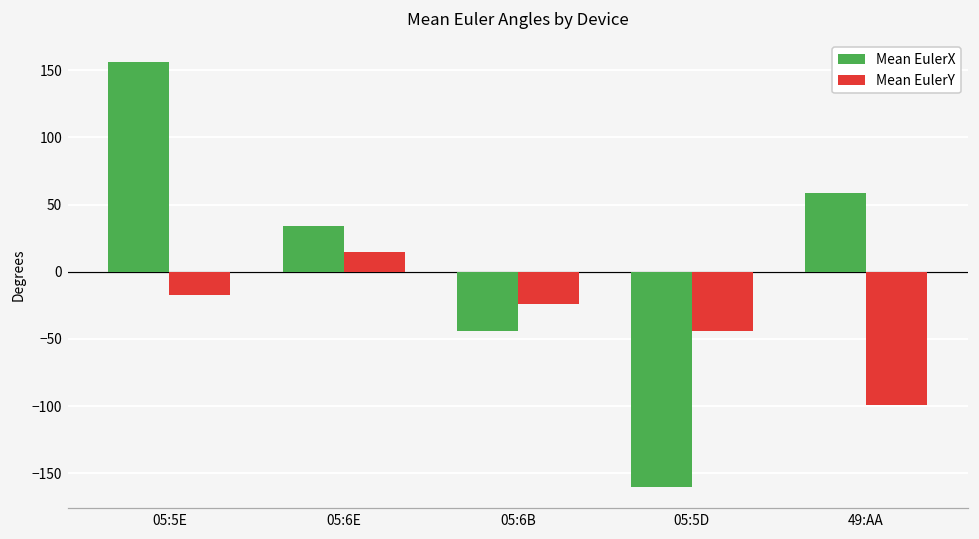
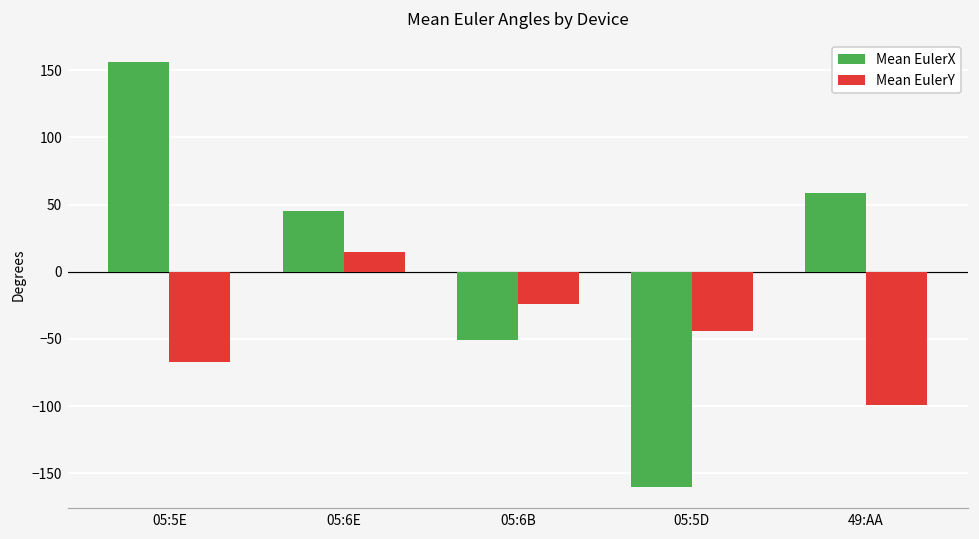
  {
    "Mean EulerX": {
      "05:5E": 156,
-     "05:6E": 34,
-     "05:6B": -44,
+     "05:6E": 46,
+     "05:6B": -51,
      "05:5D": -160,
      "49:AA": 58
    },
    "Mean EulerY": {
-     "05:5E": -18,
+     "05:5E": -67,
      "05:6E": 15,
      "05:6B": -24,
      "05:5D": -44,
      "49:AA": -99
    }
  }
